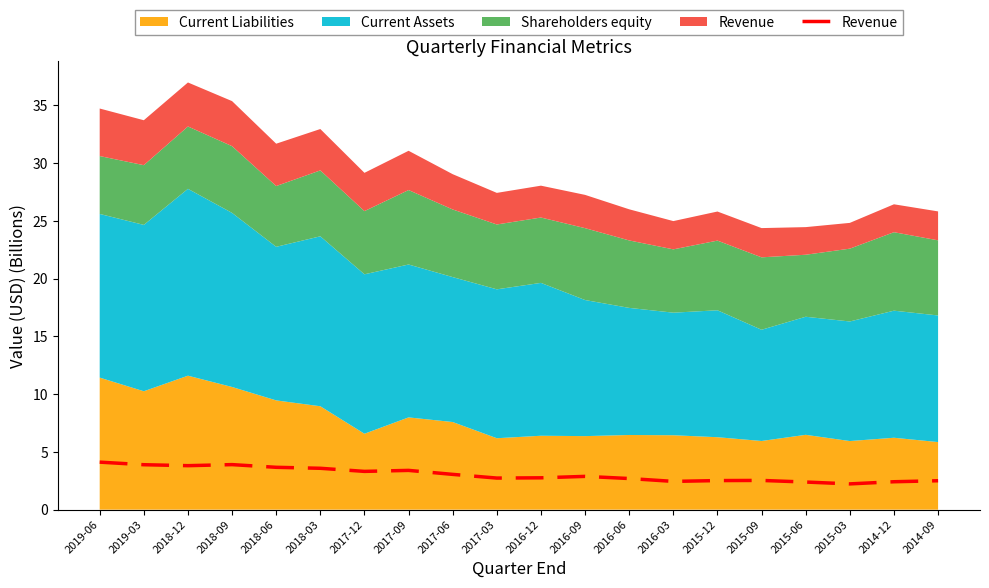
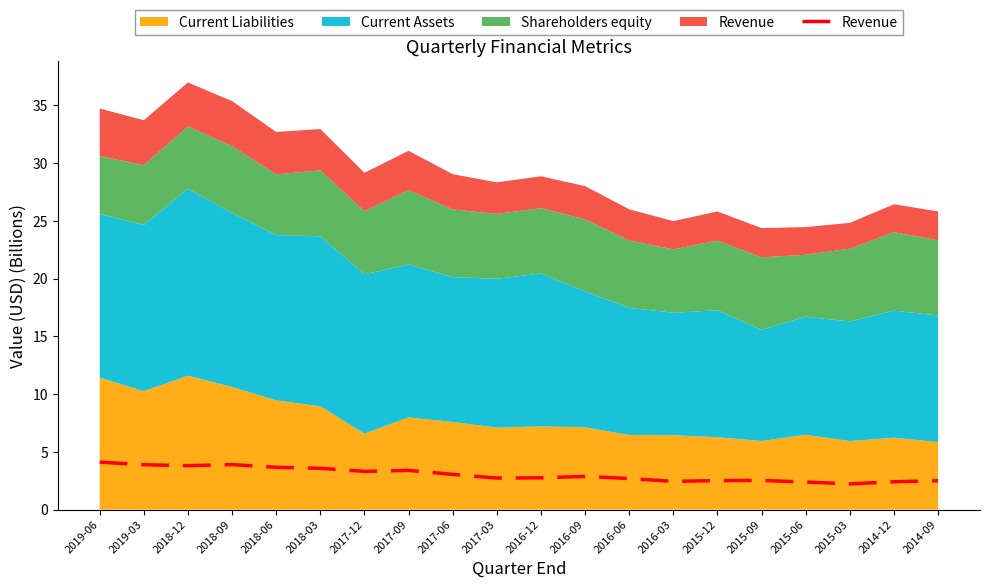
  {
    "Current Liabilities": {
      "2019-06": 11.4,
      "2019-03": 10.2,
      "2018-12": 11.6,
      "2018-09": 10.6,
      "2018-06": 9.5,
      "2018-03": 8.9,
      "2017-12": 6.6,
      "2017-09": 8.0,
      "2017-06": 7.6,
-     "2017-03": 6.2,
-     "2016-12": 6.4,
-     "2016-09": 6.4,
+     "2017-03": 7.1,
+     "2016-12": 7.2,
+     "2016-09": 7.1,
      "2016-06": 6.5,
      "2016-03": 6.4,
      "2015-12": 6.3,
      "2015-09": 5.9,
      "2015-06": 6.5,
      "2015-03": 5.9,
      "2014-12": 6.2,
      "2014-09": 5.8
    },
    "Current Assets": {
      "2019-06": 14.2,
      "2019-03": 14.4,
      "2018-12": 16.2,
      "2018-09": 15.1,
-     "2018-06": 13.3,
+     "2018-06": 14.3,
      "2018-03": 14.7,
      "2017-12": 13.8,
      "2017-09": 13.2,
      "2017-06": 12.5,
      "2017-03": 12.9,
      "2016-12": 13.2,
      "2016-09": 11.8,
      "2016-06": 11.0,
      "2016-03": 10.6,
      "2015-12": 11.0,
      "2015-09": 9.6,
      "2015-06": 10.2,
      "2015-03": 10.3,
      "2014-12": 11.0,
      "2014-09": 11.0
    },
    "Shareholders equity": {
      "2019-06": 5.0,
      "2019-03": 5.2,
      "2018-12": 5.4,
      "2018-09": 5.8,
      "2018-06": 5.3,
      "2018-03": 5.7,
      "2017-12": 5.5,
      "2017-09": 6.4,
      "2017-06": 5.9,
      "2017-03": 5.6,
      "2016-12": 5.7,
      "2016-09": 6.2,
      "2016-06": 5.8,
      "2016-03": 5.5,
      "2015-12": 6.0,
      "2015-09": 6.3,
      "2015-06": 5.4,
      "2015-03": 6.3,
      "2014-12": 6.8,
      "2014-09": 6.5
    }
  }
